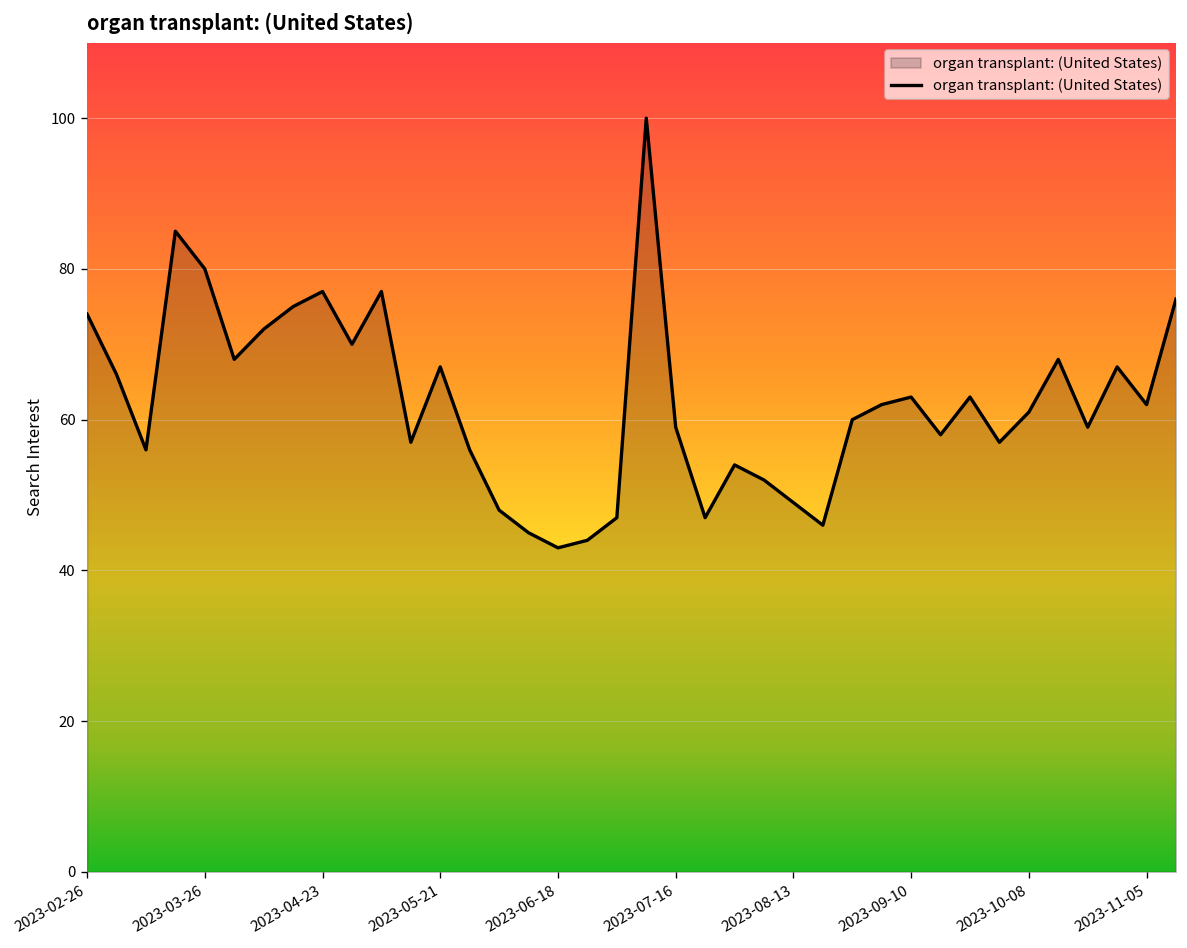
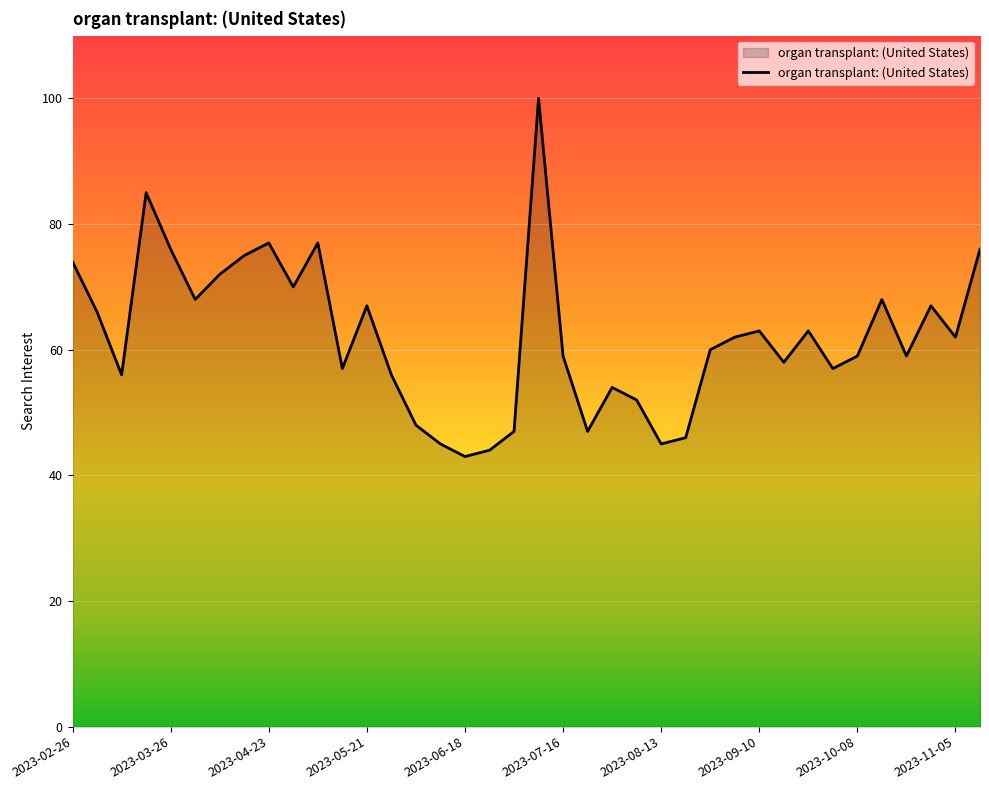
  {
    "2023-02-26": 74,
-   "2023-03-26": 80,
+   "2023-03-26": 76,
    "2023-04-23": 77,
    "2023-05-21": 67,
    "2023-06-18": 43,
    "2023-07-16": 59,
-   "2023-08-13": 49,
+   "2023-08-13": 45,
    "2023-09-10": 63,
-   "2023-10-08": 61,
+   "2023-10-08": 59,
    "2023-11-05": 62
  }
